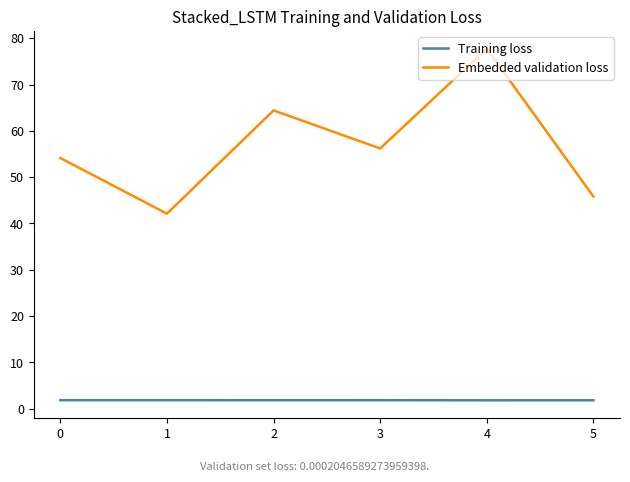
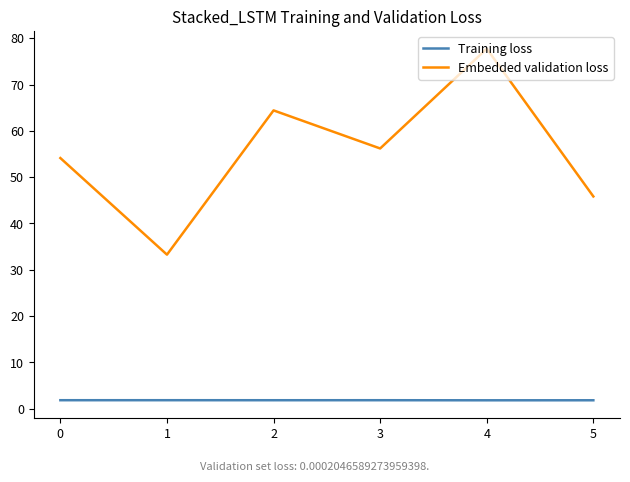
  {
    "Training loss": {
      "0": 2,
      "1": 2,
      "2": 2,
      "3": 2,
      "4": 2,
      "5": 2
    },
    "Embedded validation loss": {
      "0": 54,
-     "1": 42,
+     "1": 33,
      "2": 64,
      "3": 56,
      "5": 46
    }
  }
